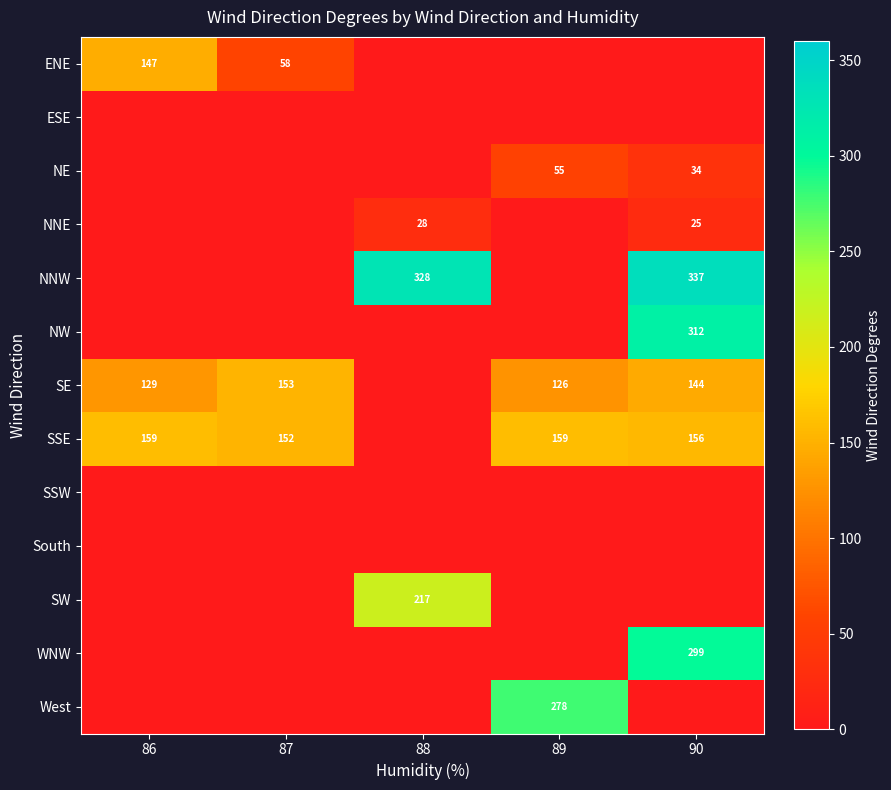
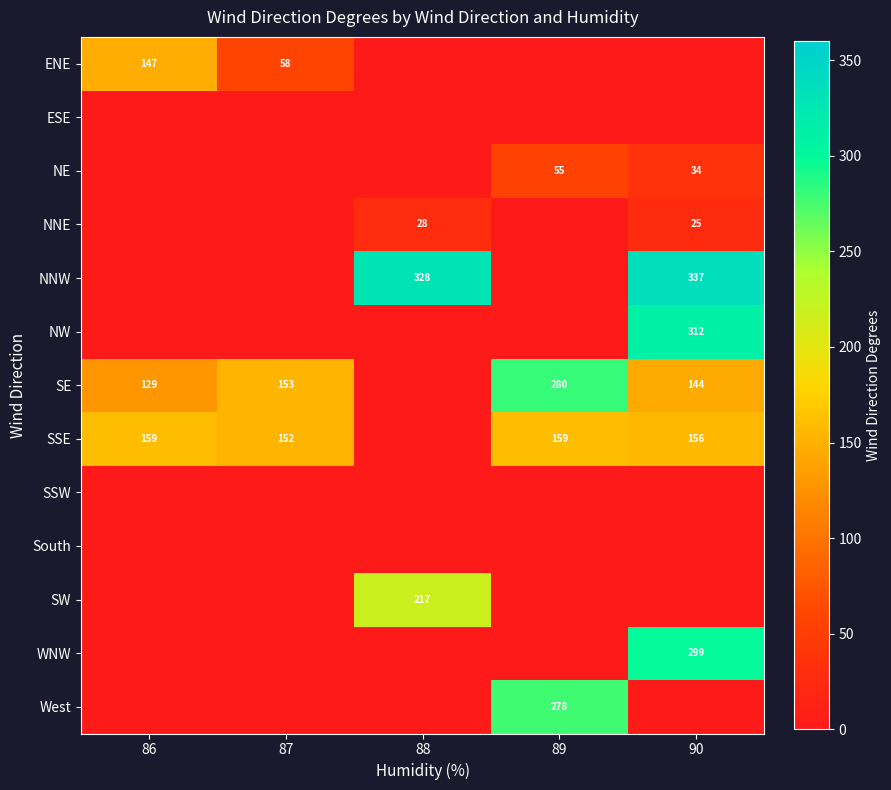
  {
    "ENE": {
      "86": 147,
      "87": 58
    },
    "NE": {
      "89": 55,
      "90": 34
    },
    "NNE": {
      "88": 28,
      "90": 25
    },
    "NNW": {
      "88": 328,
      "90": 337
    },
    "NW": {
      "90": 312
    },
    "SE": {
      "86": 129,
      "87": 153,
-     "89": 126,
+     "89": 280,
      "90": 144
    },
    "SSE": {
      "86": 159,
      "87": 152,
      "89": 159,
      "90": 156
    },
    "SW": {
      "88": 217
    },
    "WNW": {
      "90": 299
    },
    "West": {
      "89": 278
    }
  }
